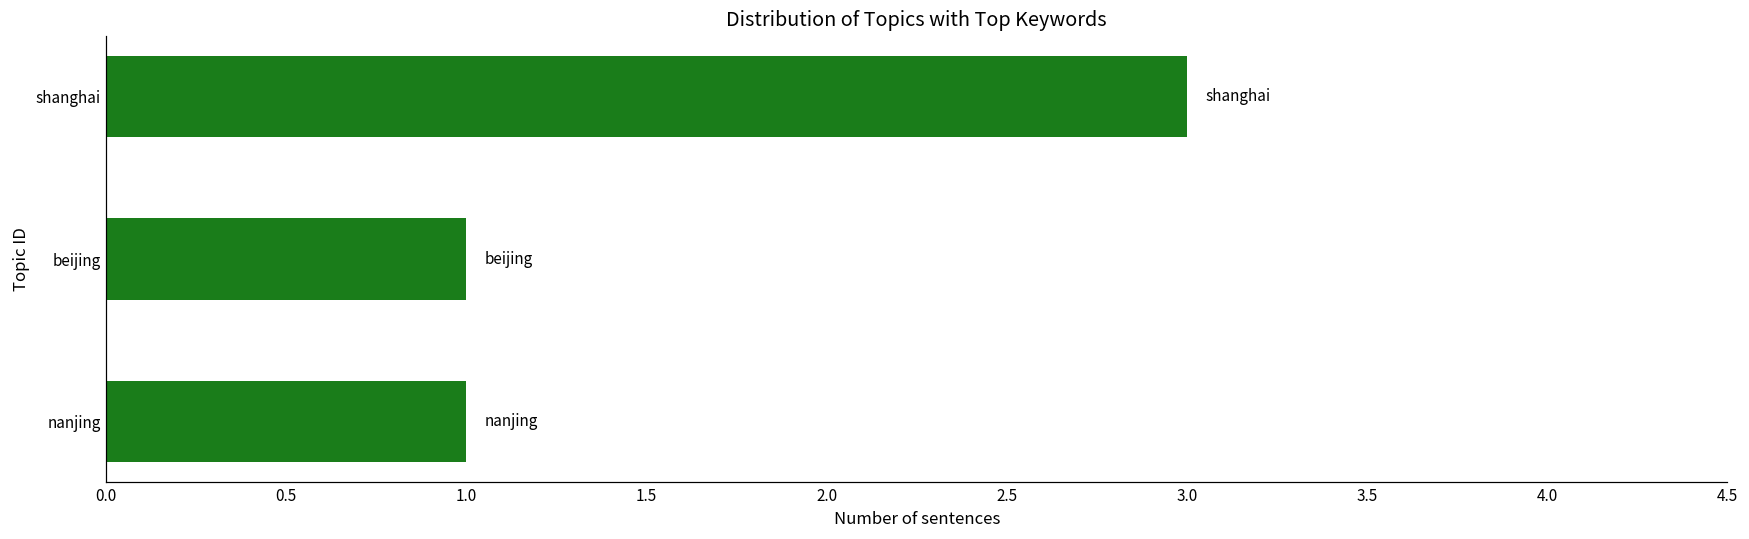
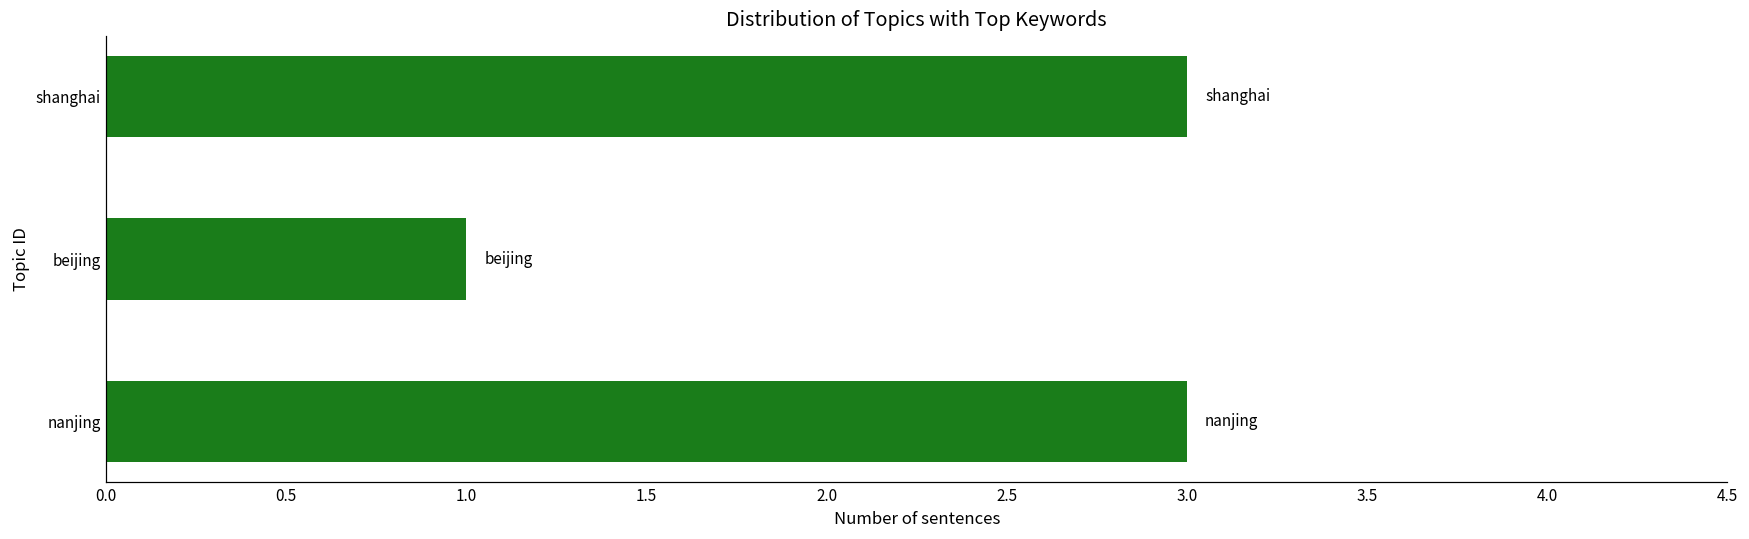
  {
    "shanghai": 3,
    "beijing": 1,
-   "nanjing": 1
+   "nanjing": 3
  }
